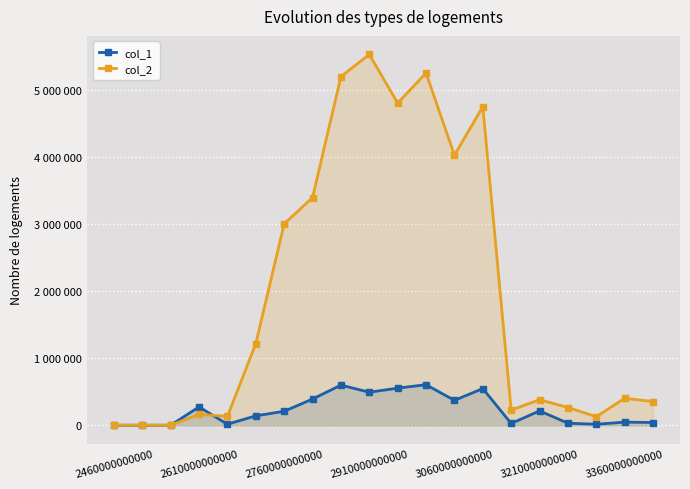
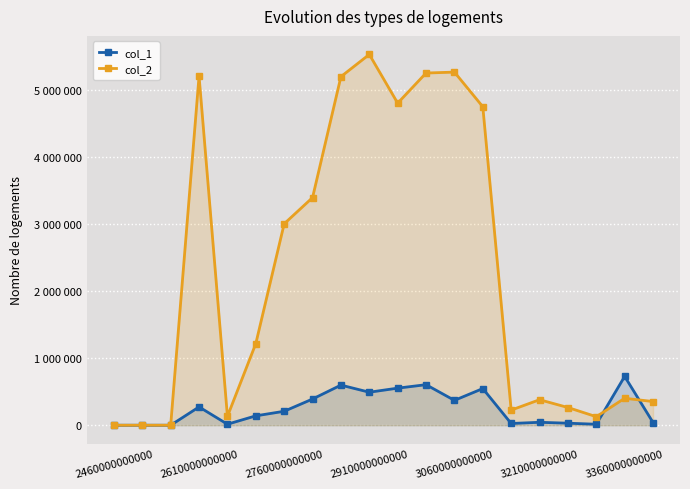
  {
    "col_1": {
      "2610000000000": 300000,
      "2760000000000": 200000,
      "2910000000000": 500000,
      "3060000000000": 400000,
-     "3210000000000": 200000,
-     "3360000000000": 0
+     "3210000000000": 0,
+     "3360000000000": 700000
    },
    "col_2": {
-     "2610000000000": 200000,
+     "2610000000000": 5200000,
      "2760000000000": 3000000,
      "2910000000000": 5500000,
-     "3060000000000": 4000000,
+     "3060000000000": 5300000,
      "3210000000000": 400000,
      "3360000000000": 400000
    }
  }
